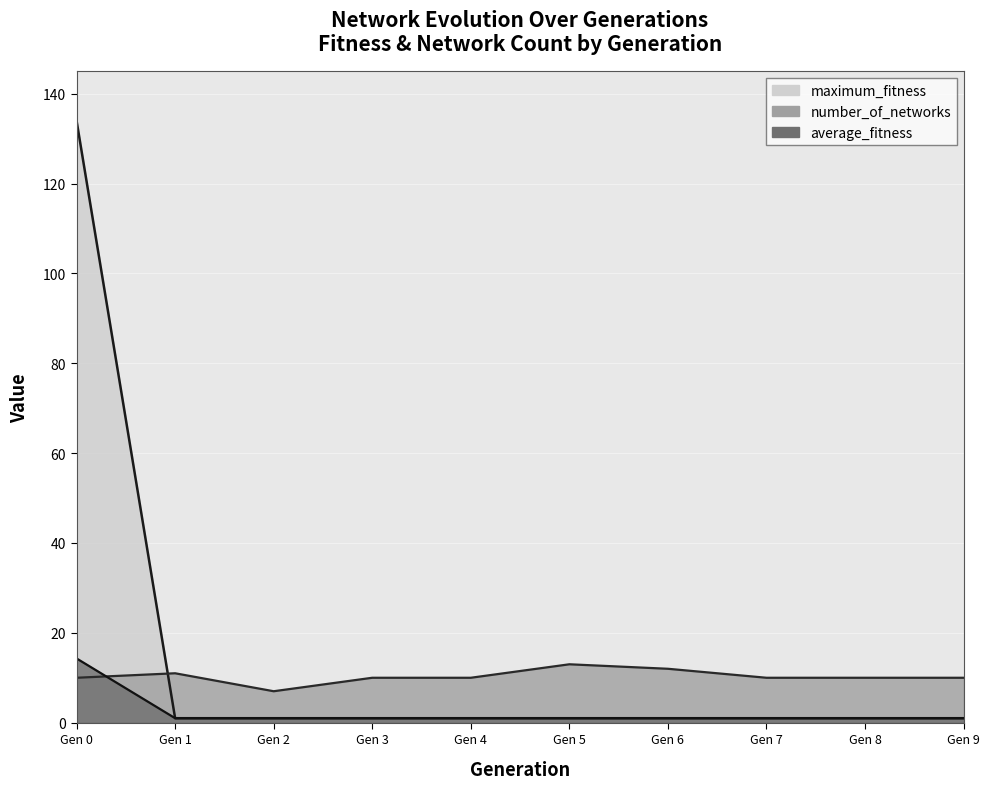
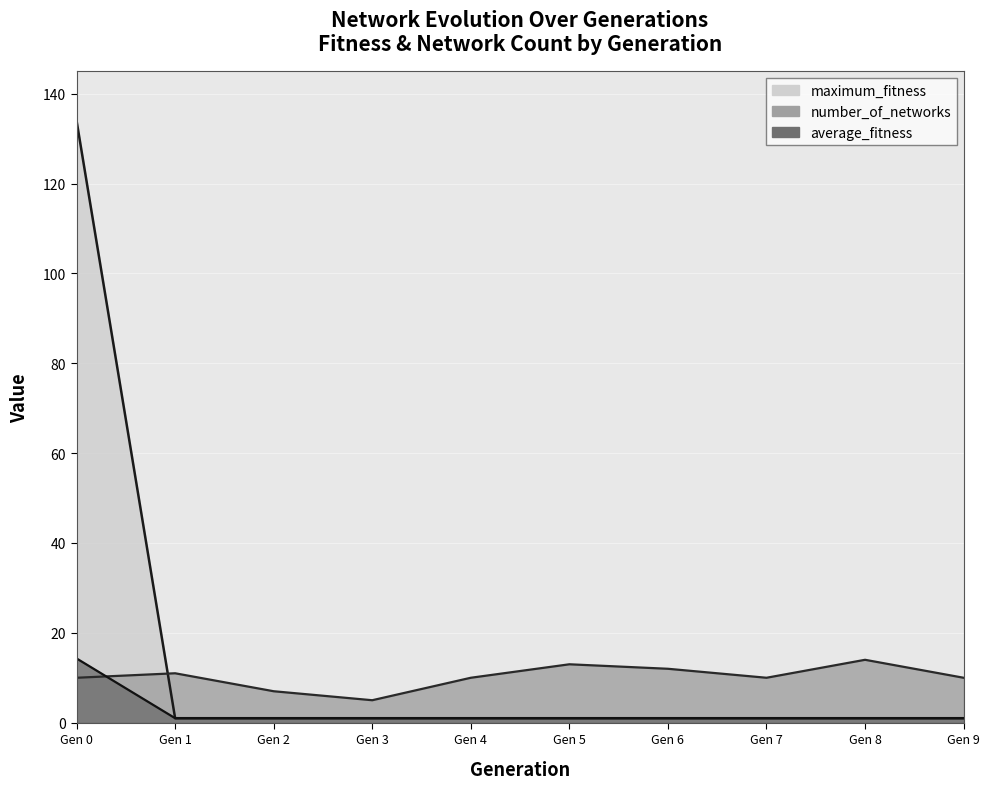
  {
    "maximum_fitness": {
      "Gen 0": 134
    },
    "number_of_networks": {
      "Gen 0": 10,
      "Gen 1": 11,
      "Gen 2": 7,
-     "Gen 3": 10,
+     "Gen 3": 5,
      "Gen 4": 10,
      "Gen 5": 13,
      "Gen 6": 12,
      "Gen 7": 10,
-     "Gen 8": 10,
+     "Gen 8": 14,
      "Gen 9": 10
    },
    "average_fitness": {
      "Gen 0": 14
    }
  }
